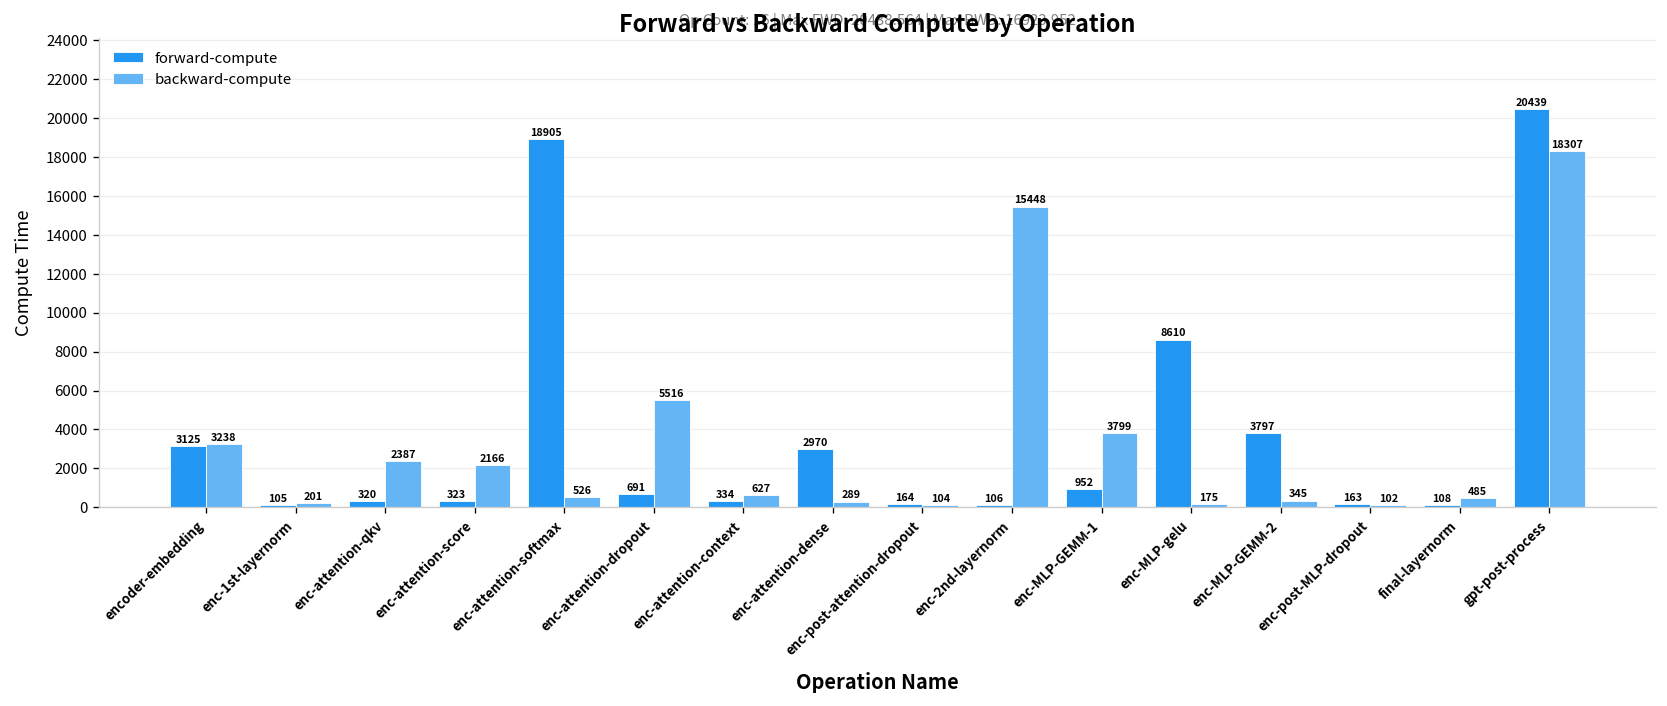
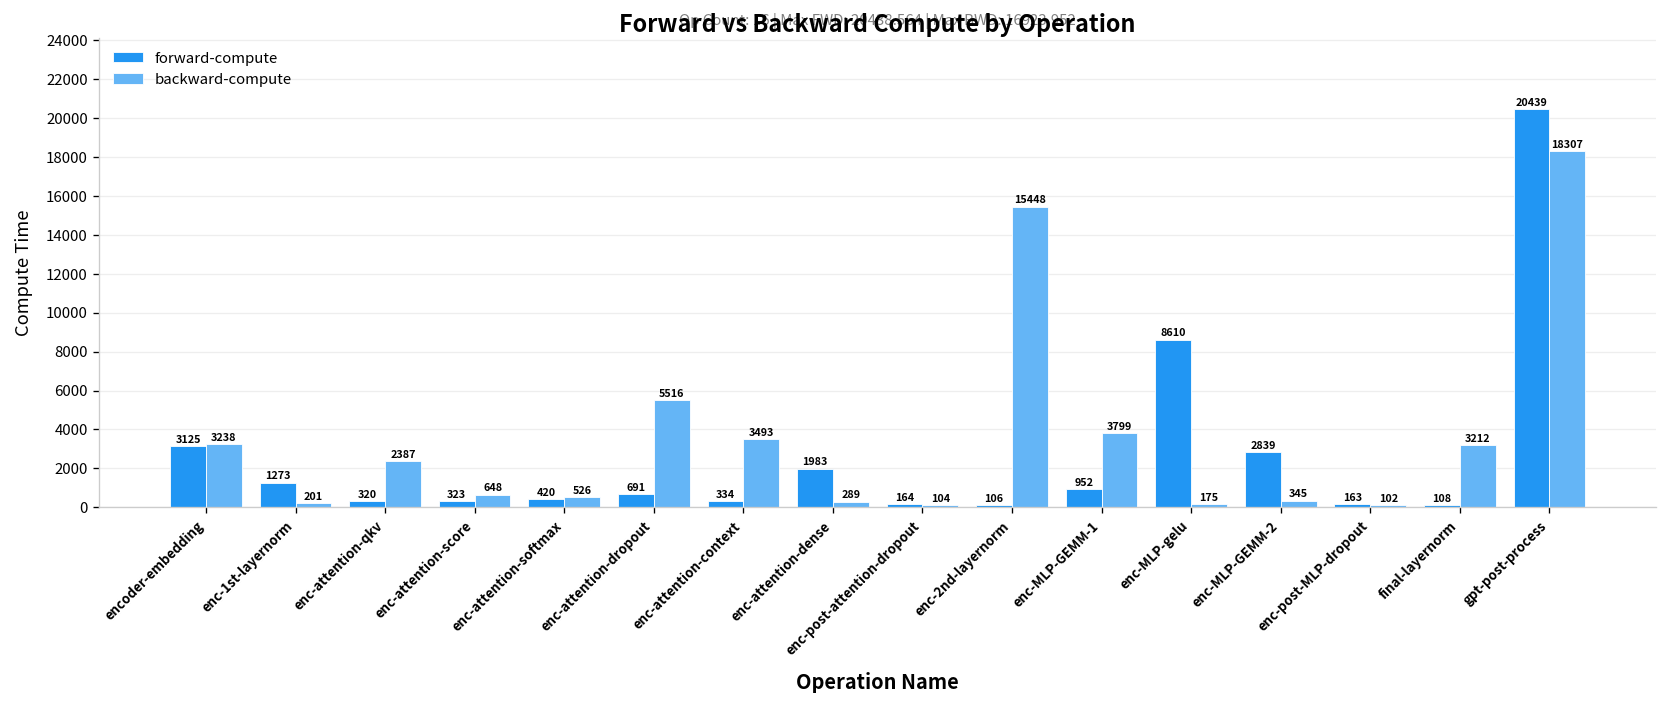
  {
    "forward-compute": {
      "encoder-embedding": 3125,
-     "enc-1st-layernorm": 105,
+     "enc-1st-layernorm": 1273,
      "enc-attention-qkv": 320,
      "enc-attention-score": 323,
-     "enc-attention-softmax": 18905,
+     "enc-attention-softmax": 420,
      "enc-attention-dropout": 691,
      "enc-attention-context": 334,
-     "enc-attention-dense": 2970,
+     "enc-attention-dense": 1983,
      "enc-post-attention-dropout": 164,
      "enc-2nd-layernorm": 106,
      "enc-MLP-GEMM-1": 952,
      "enc-MLP-gelu": 8610,
-     "enc-MLP-GEMM-2": 3797,
+     "enc-MLP-GEMM-2": 2839,
      "enc-post-MLP-dropout": 163,
      "final-layernorm": 108,
      "gpt-post-process": 20439
    },
    "backward-compute": {
      "encoder-embedding": 3238,
      "enc-1st-layernorm": 201,
      "enc-attention-qkv": 2387,
-     "enc-attention-score": 2166,
+     "enc-attention-score": 648,
      "enc-attention-softmax": 526,
      "enc-attention-dropout": 5516,
-     "enc-attention-context": 627,
+     "enc-attention-context": 3493,
      "enc-attention-dense": 289,
      "enc-post-attention-dropout": 104,
      "enc-2nd-layernorm": 15448,
      "enc-MLP-GEMM-1": 3799,
      "enc-MLP-gelu": 175,
      "enc-MLP-GEMM-2": 345,
      "enc-post-MLP-dropout": 102,
-     "final-layernorm": 485,
+     "final-layernorm": 3212,
      "gpt-post-process": 18307
    }
  }
